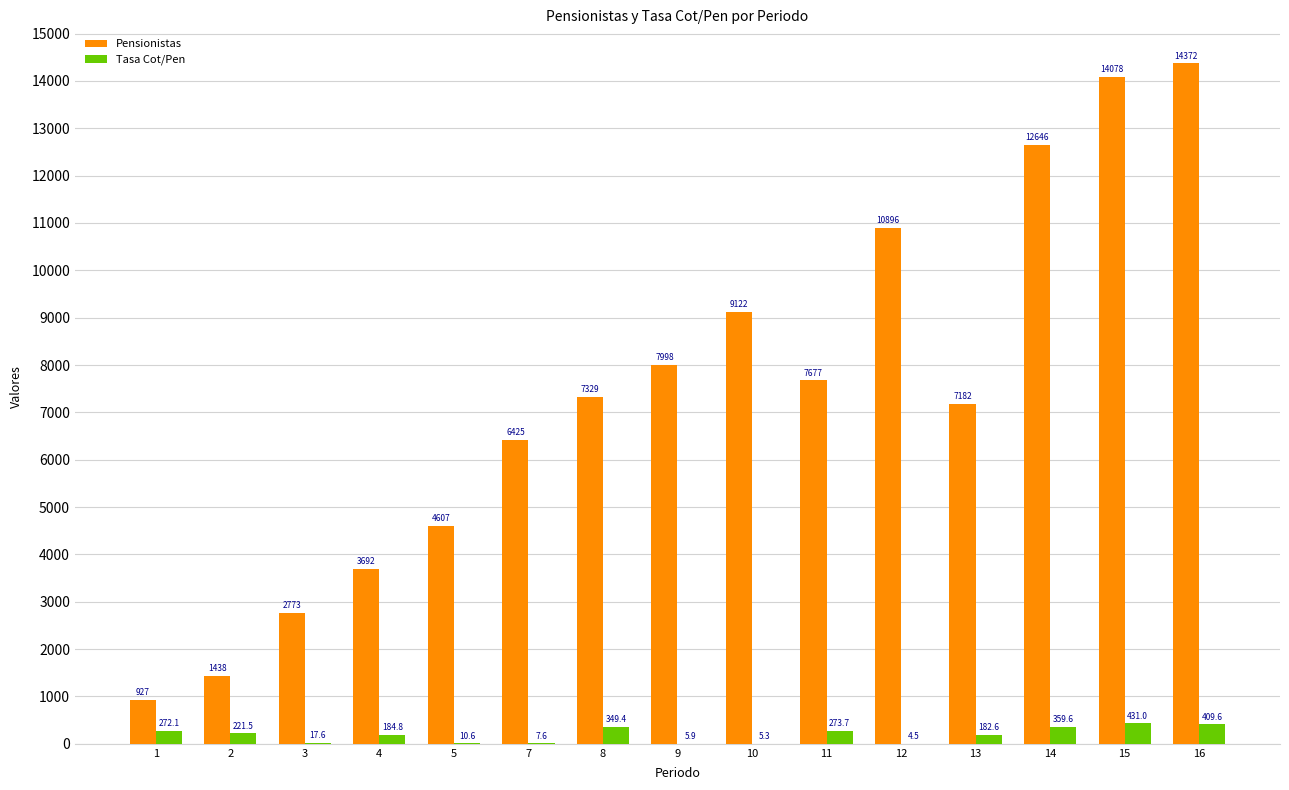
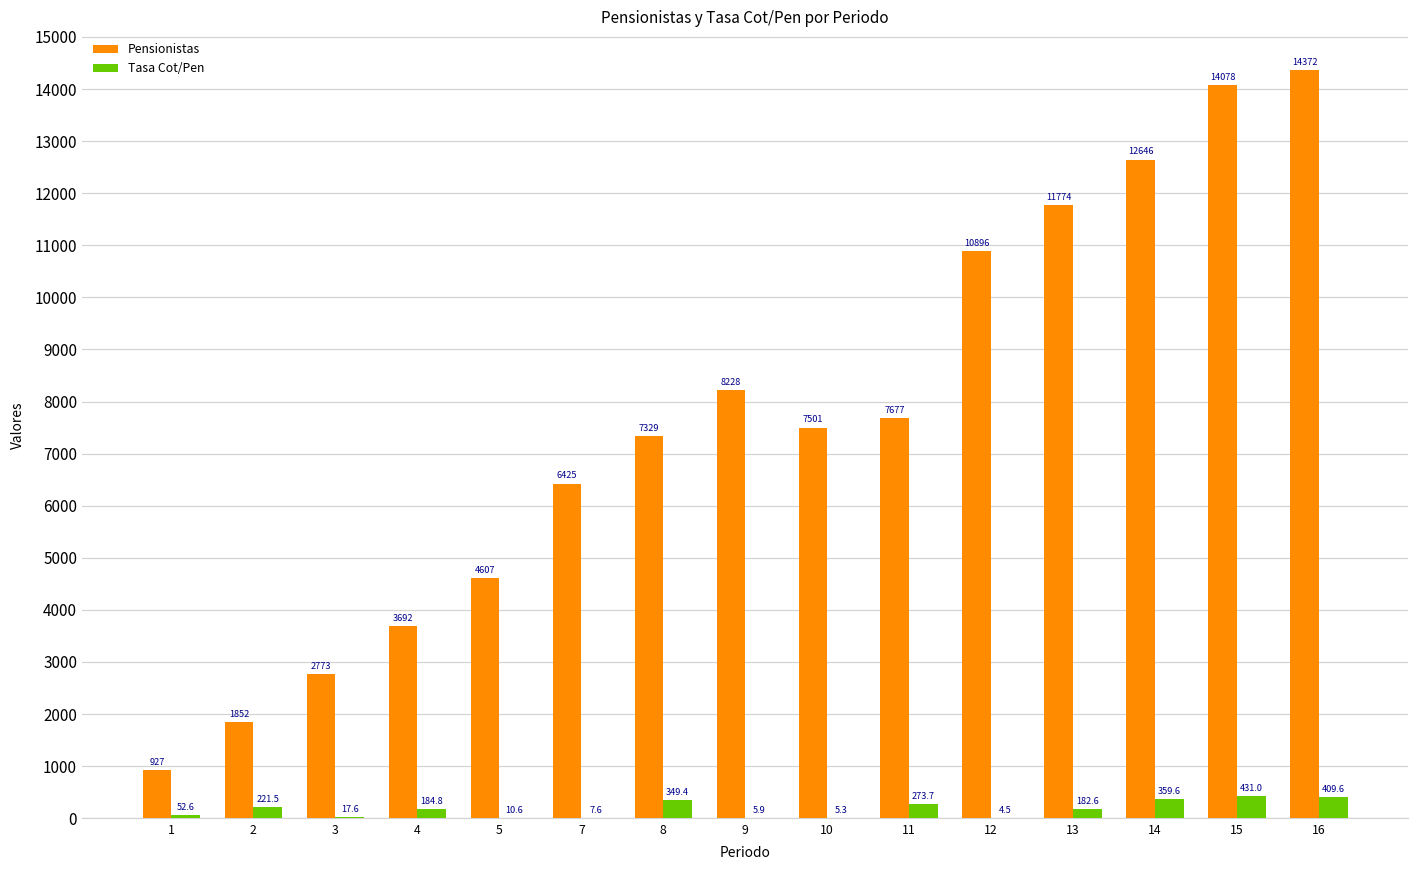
  {
    "Pensionistas": {
      "1": 927,
-     "2": 1438,
+     "2": 1852,
      "3": 2773,
      "4": 3692,
      "5": 4607,
      "7": 6425,
      "8": 7329,
-     "9": 7998,
-     "10": 9122,
+     "9": 8228,
+     "10": 7501,
      "11": 7677,
      "12": 10896,
-     "13": 7182,
+     "13": 11774,
      "14": 12646,
      "15": 14078,
      "16": 14372
    },
    "Tasa Cot/Pen": {
-     "1": 272.1,
+     "1": 52.6,
      "2": 221.5,
      "3": 17.6,
      "4": 184.8,
      "5": 10.6,
      "7": 7.6,
      "8": 349.4,
      "9": 5.9,
      "10": 5.3,
      "11": 273.7,
      "12": 4.5,
      "13": 182.6,
      "14": 359.6,
      "15": 431.0,
      "16": 409.6
    }
  }
